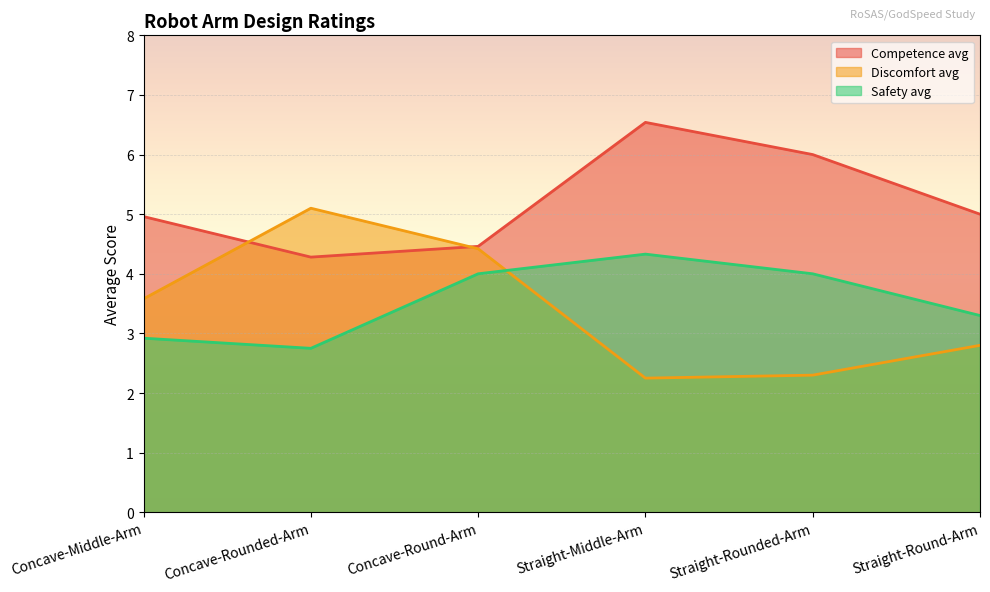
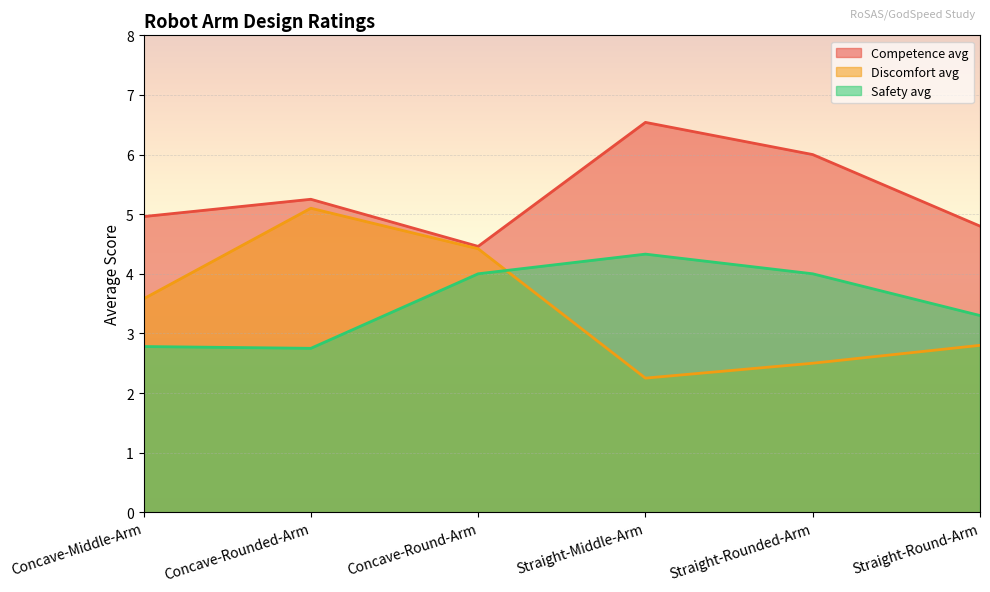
  {
    "Competence avg": {
      "Concave-Middle-Arm": 5.0,
-     "Concave-Rounded-Arm": 4.3,
+     "Concave-Rounded-Arm": 5.3,
      "Straight-Middle-Arm": 6.5,
      "Straight-Rounded-Arm": 6.0,
-     "Straight-Round-Arm": 5.0
+     "Straight-Round-Arm": 4.8
    },
    "Discomfort avg": {
      "Concave-Middle-Arm": 3.6,
      "Concave-Rounded-Arm": 5.1,
      "Straight-Middle-Arm": 2.3,
-     "Straight-Rounded-Arm": 2.3,
+     "Straight-Rounded-Arm": 2.5,
      "Straight-Round-Arm": 2.8
    },
    "Safety avg": {
-     "Concave-Middle-Arm": 2.9,
+     "Concave-Middle-Arm": 2.8,
      "Concave-Rounded-Arm": 2.8,
      "Concave-Round-Arm": 4.0,
      "Straight-Middle-Arm": 4.3,
      "Straight-Rounded-Arm": 4.0,
      "Straight-Round-Arm": 3.3
    }
  }
